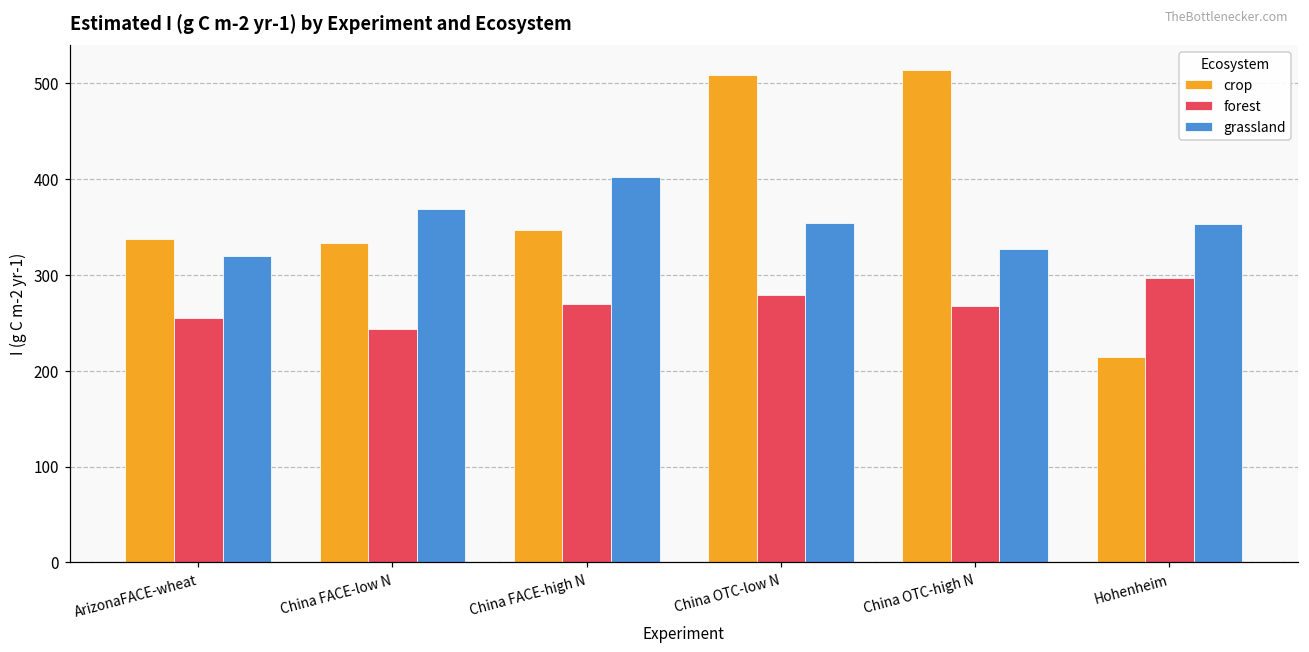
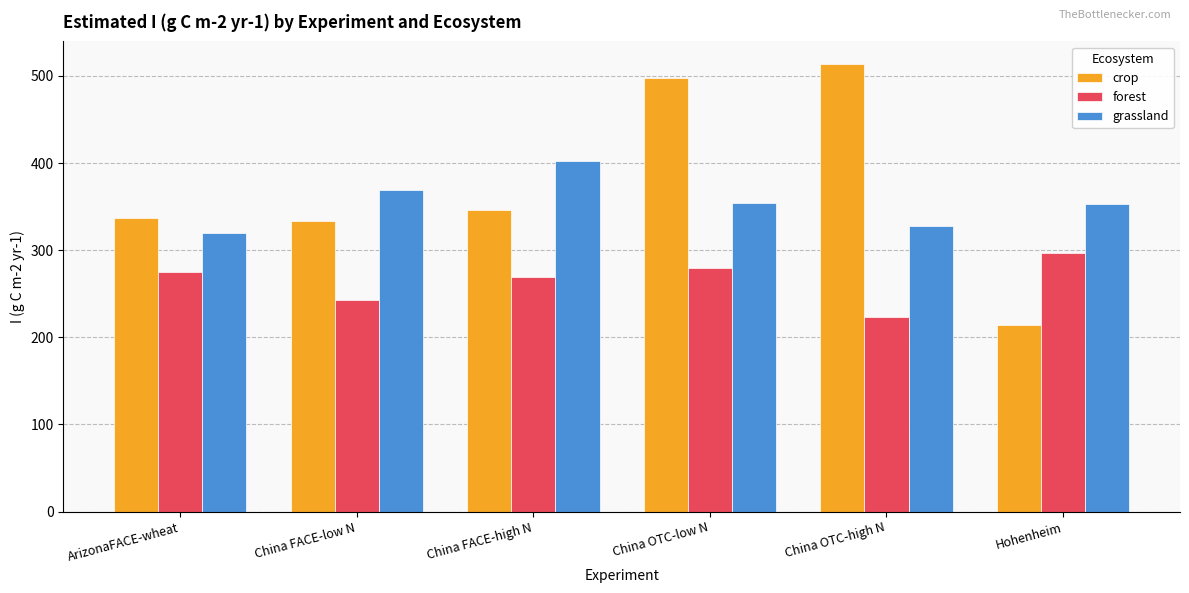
  {
    "crop": {
      "ArizonaFACE-wheat": 340,
      "China FACE-low N": 330,
      "China FACE-high N": 350,
-     "China OTC-low N": 510,
+     "China OTC-low N": 500,
      "China OTC-high N": 510,
      "Hohenheim": 210
    },
    "forest": {
-     "ArizonaFACE-wheat": 250,
+     "ArizonaFACE-wheat": 270,
      "China FACE-low N": 240,
      "China FACE-high N": 270,
      "China OTC-low N": 280,
-     "China OTC-high N": 270,
+     "China OTC-high N": 220,
      "Hohenheim": 300
    },
    "grassland": {
      "ArizonaFACE-wheat": 320,
      "China FACE-low N": 370,
      "China FACE-high N": 400,
      "China OTC-low N": 350,
      "China OTC-high N": 330,
      "Hohenheim": 350
    }
  }
